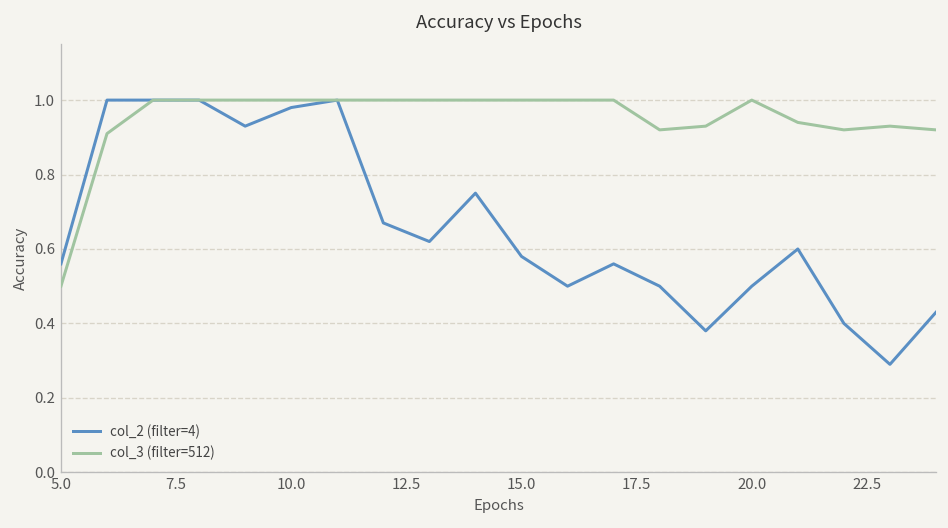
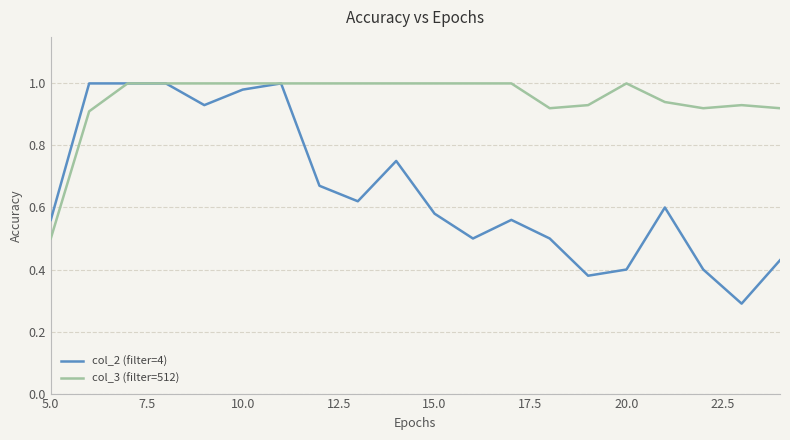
  {
    "col_2 (filter=4)": {
      "5.0": 0.56,
      "10.0": 0.98,
      "15.0": 0.58,
-     "20.0": 0.5
+     "20.0": 0.4
    },
    "col_3 (filter=512)": {
      "5.0": 0.5,
      "10.0": 1.0,
      "15.0": 1.0,
      "20.0": 1.0
    }
  }
